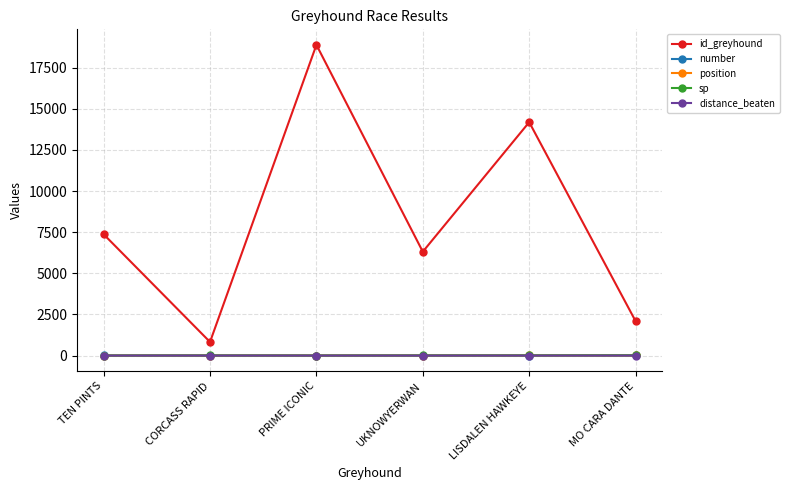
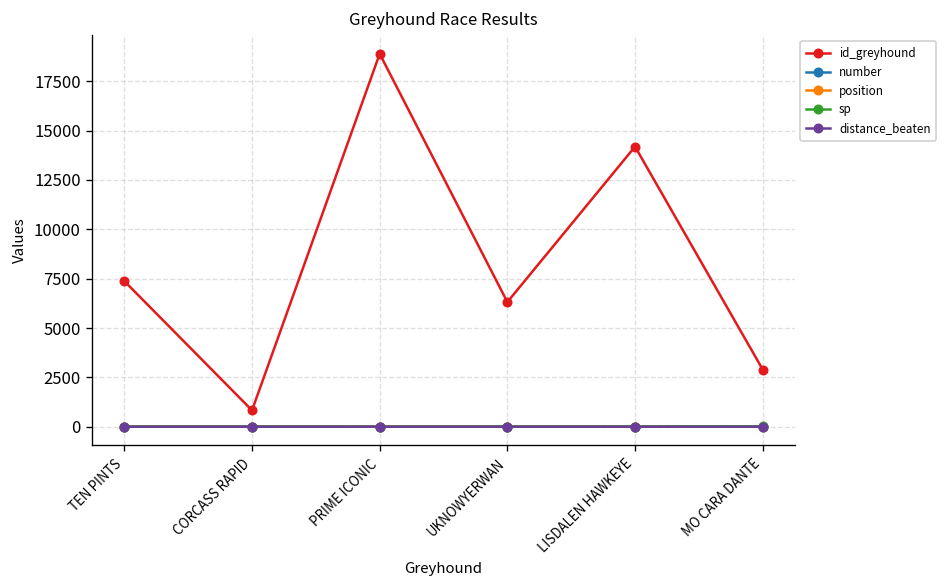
  {
    "id_greyhound": {
      "TEN PINTS": 7400,
      "CORCASS RAPID": 800,
      "PRIME ICONIC": 18900,
      "UKNOWYERWAN": 6300,
      "LISDALEN HAWKEYE": 14200,
-     "MO CARA DANTE": 2100
+     "MO CARA DANTE": 2900
    }
  }
